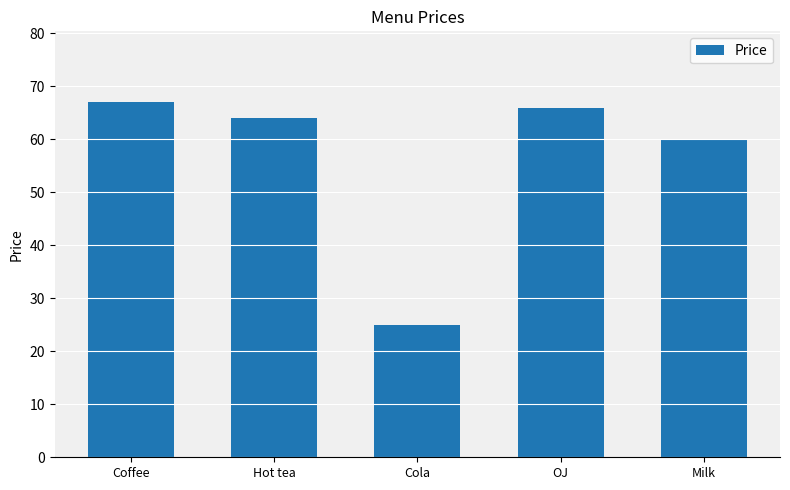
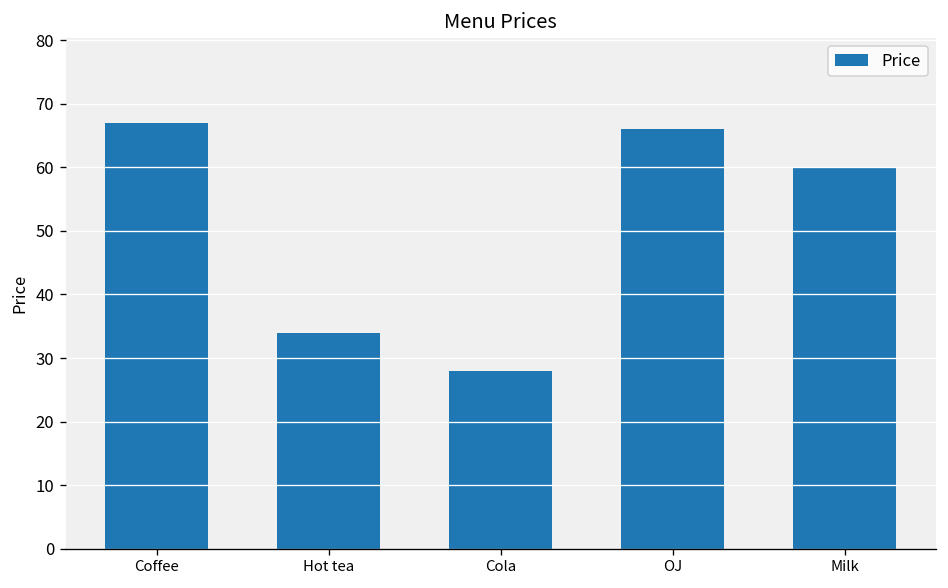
  {
    "Coffee": 67,
-   "Hot tea": 64,
-   "Cola": 25,
+   "Hot tea": 34,
+   "Cola": 28,
    "OJ": 66,
    "Milk": 60
  }
